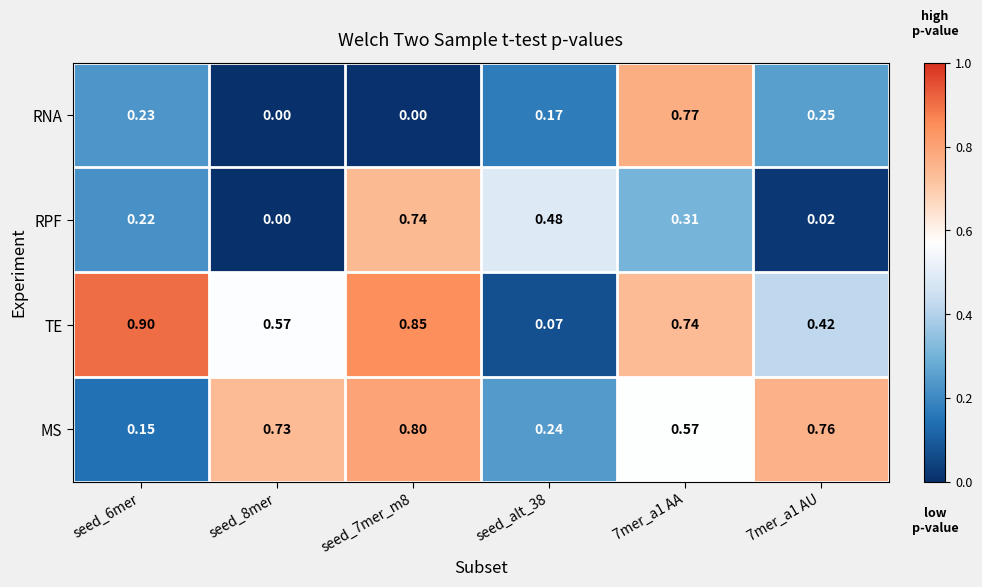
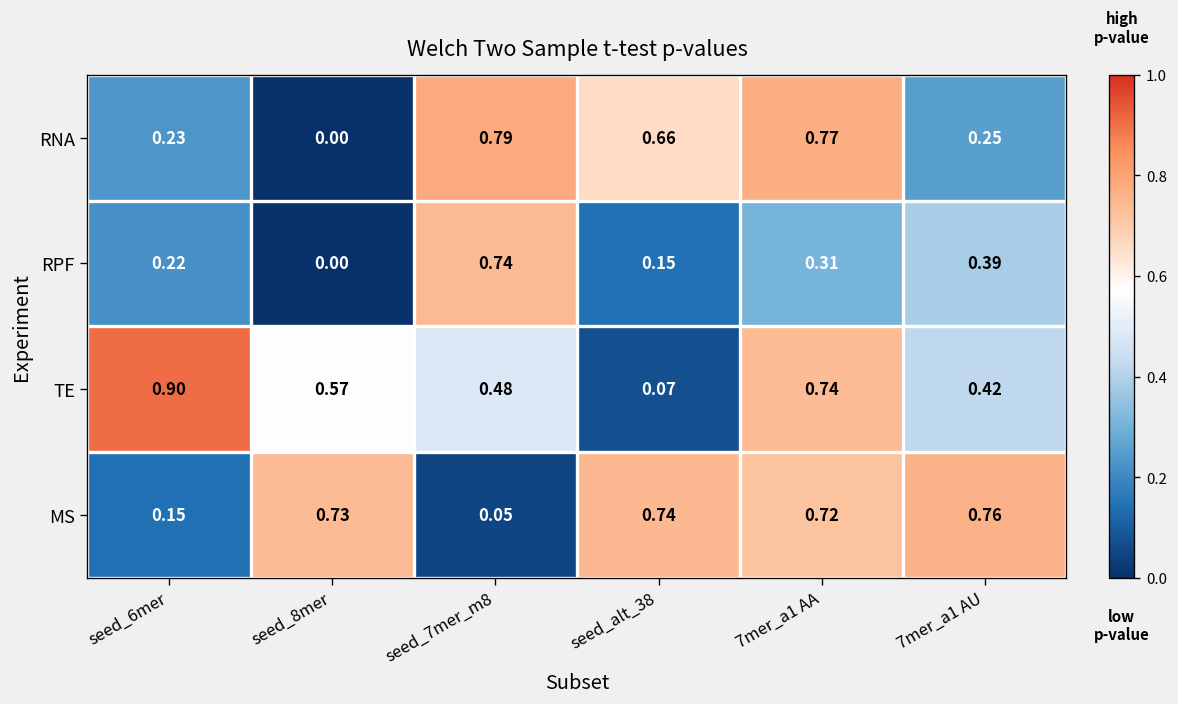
  {
    "RNA": {
      "seed_6mer": 0.23,
      "seed_8mer": 0.00,
-     "seed_7mer_m8": 0.00,
-     "seed_alt_38": 0.17,
+     "seed_7mer_m8": 0.79,
+     "seed_alt_38": 0.66,
      "7mer_a1 AA": 0.77,
      "7mer_a1 AU": 0.25
    },
    "RPF": {
      "seed_6mer": 0.22,
      "seed_8mer": 0.00,
      "seed_7mer_m8": 0.74,
-     "seed_alt_38": 0.48,
+     "seed_alt_38": 0.15,
      "7mer_a1 AA": 0.31,
-     "7mer_a1 AU": 0.02
+     "7mer_a1 AU": 0.39
    },
    "TE": {
      "seed_6mer": 0.90,
      "seed_8mer": 0.57,
-     "seed_7mer_m8": 0.85,
+     "seed_7mer_m8": 0.48,
      "seed_alt_38": 0.07,
      "7mer_a1 AA": 0.74,
      "7mer_a1 AU": 0.42
    },
    "MS": {
      "seed_6mer": 0.15,
      "seed_8mer": 0.73,
-     "seed_7mer_m8": 0.80,
-     "seed_alt_38": 0.24,
-     "7mer_a1 AA": 0.57,
+     "seed_7mer_m8": 0.05,
+     "seed_alt_38": 0.74,
+     "7mer_a1 AA": 0.72,
      "7mer_a1 AU": 0.76
    }
  }
